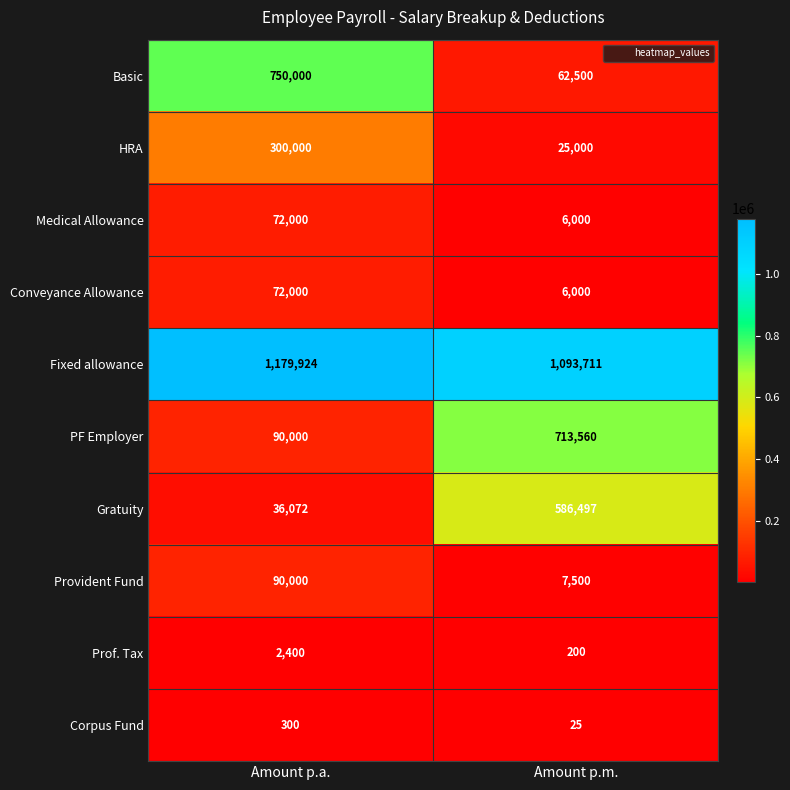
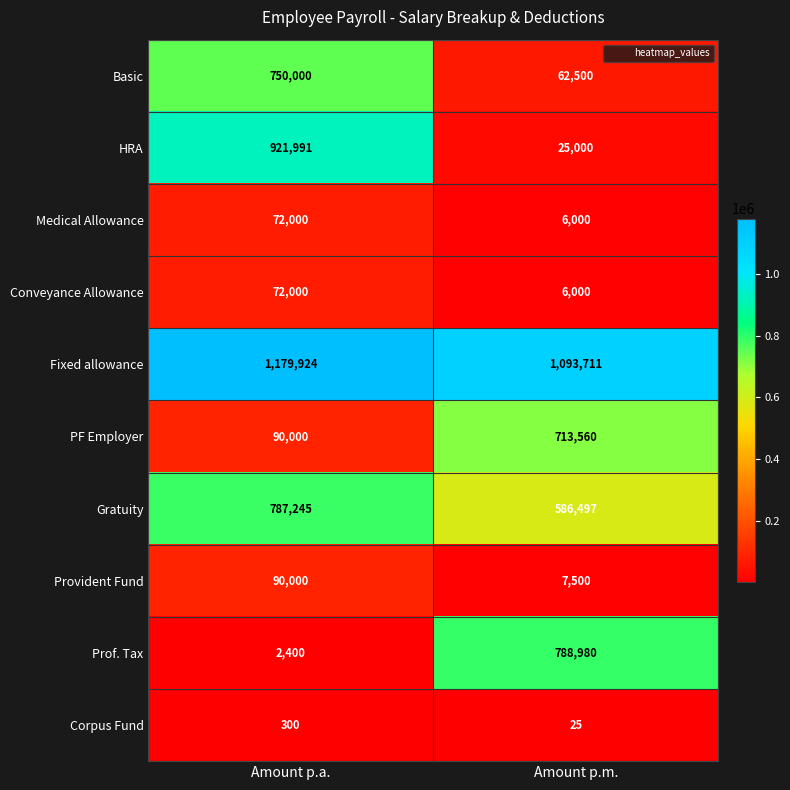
  {
    "Basic": {
      "Amount p.a.": "750,000",
      "Amount p.m.": "62,500"
    },
    "HRA": {
-     "Amount p.a.": "300,000",
+     "Amount p.a.": "921,991",
      "Amount p.m.": "25,000"
    },
    "Medical Allowance": {
      "Amount p.a.": "72,000",
      "Amount p.m.": "6,000"
    },
    "Conveyance Allowance": {
      "Amount p.a.": "72,000",
      "Amount p.m.": "6,000"
    },
    "Fixed allowance": {
      "Amount p.a.": "1,179,924",
      "Amount p.m.": "1,093,711"
    },
    "PF Employer": {
      "Amount p.a.": "90,000",
      "Amount p.m.": "713,560"
    },
    "Gratuity": {
-     "Amount p.a.": "36,072",
+     "Amount p.a.": "787,245",
      "Amount p.m.": "586,497"
    },
    "Provident Fund": {
      "Amount p.a.": "90,000",
      "Amount p.m.": "7,500"
    },
    "Prof. Tax": {
      "Amount p.a.": "2,400",
-     "Amount p.m.": "200"
+     "Amount p.m.": "788,980"
    },
    "Corpus Fund": {
      "Amount p.a.": "300",
      "Amount p.m.": "25"
    }
  }
